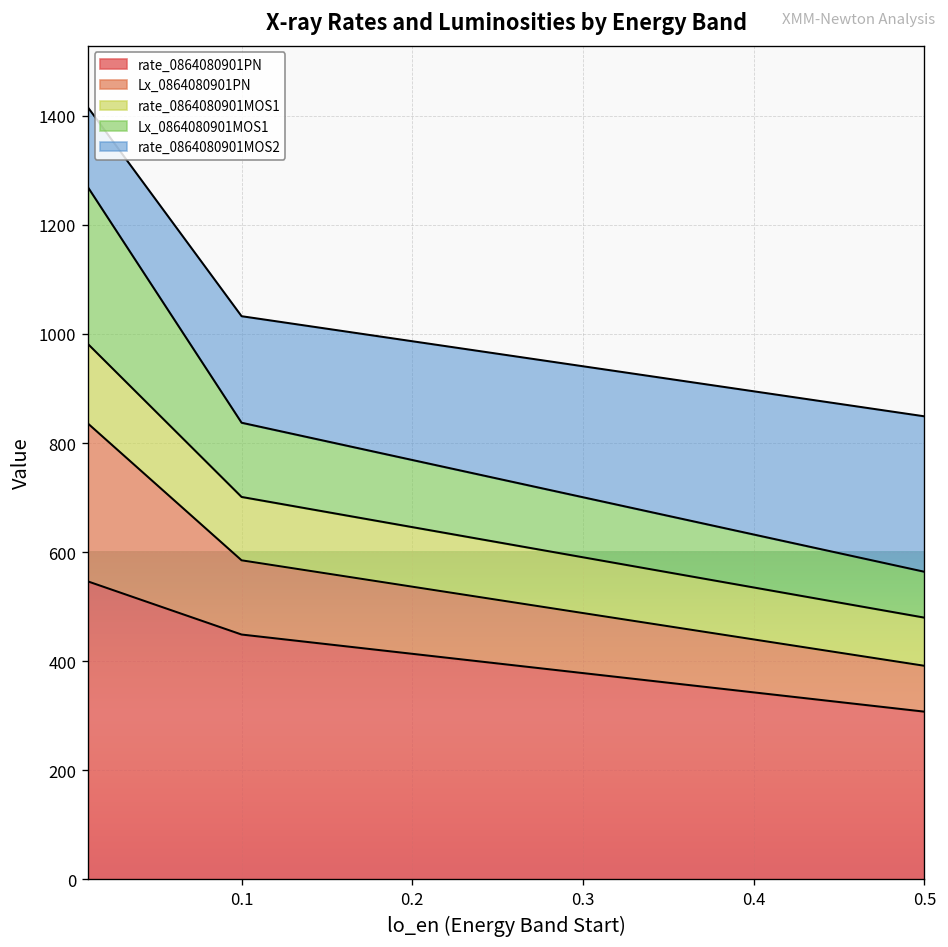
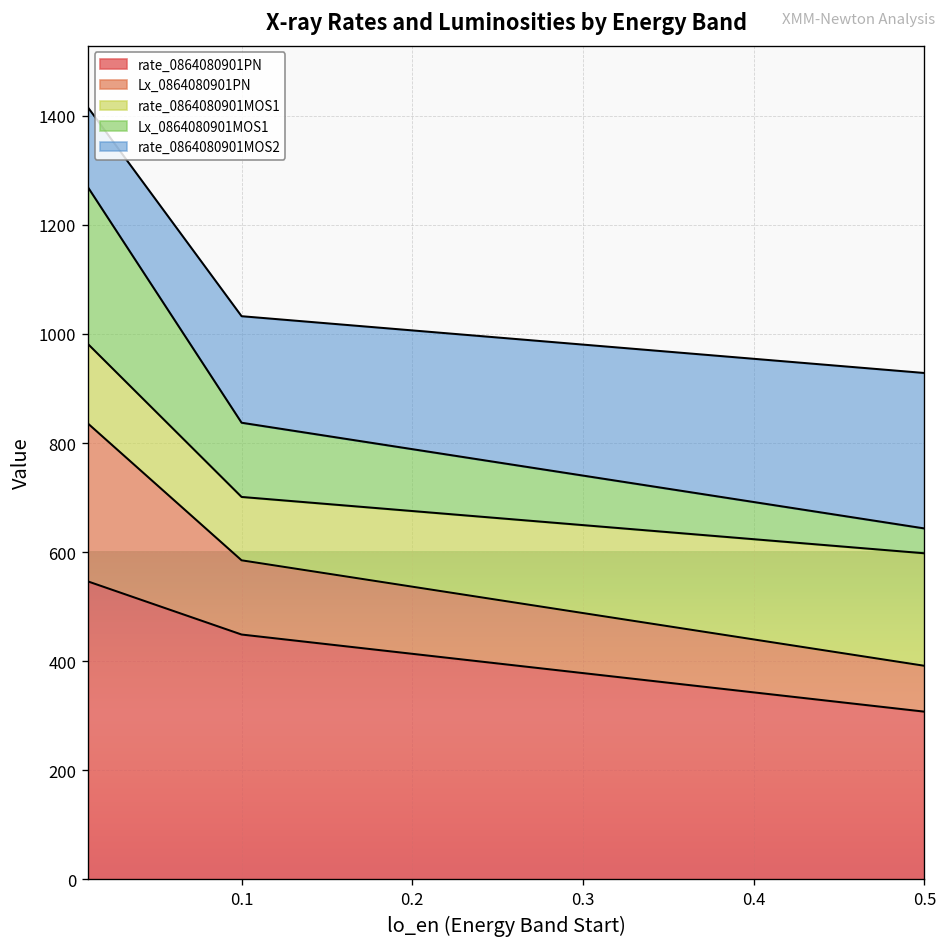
  {
    "rate_0864080901MOS1": {
      "0.1": 120,
-     "0.5": 90
+     "0.5": 210
    },
    "Lx_0864080901MOS1": {
      "0.1": 140,
-     "0.5": 80
+     "0.5": 50
    },
    "rate_0864080901MOS2": {
      "0.1": 200,
      "0.5": 290
    }
  }
